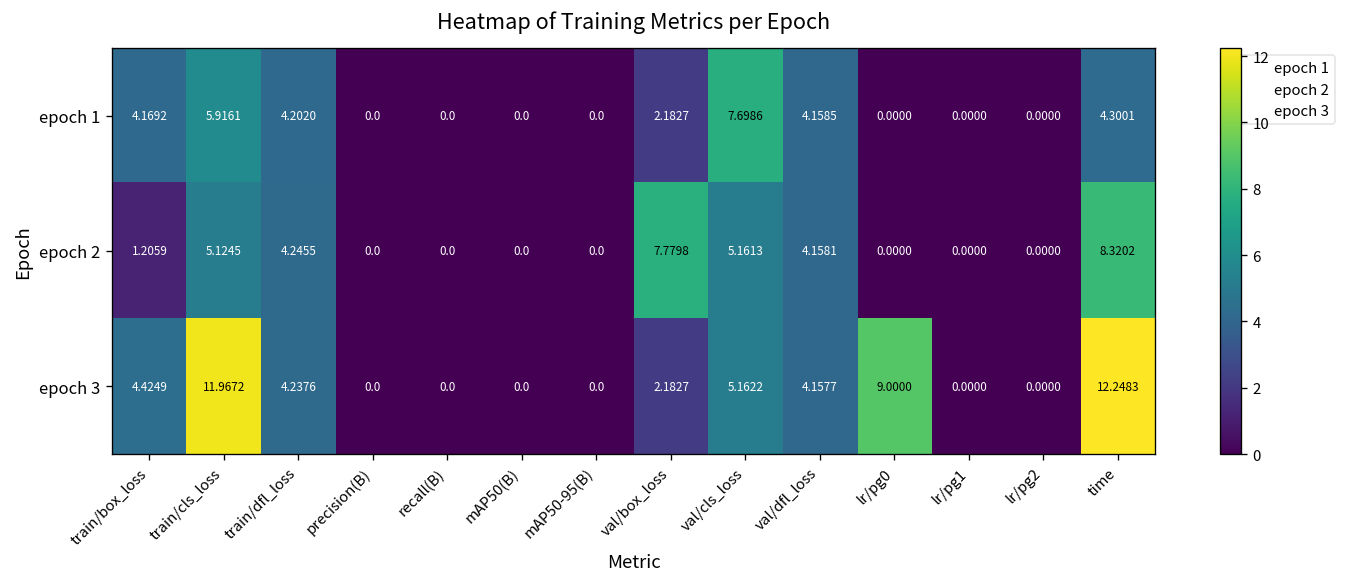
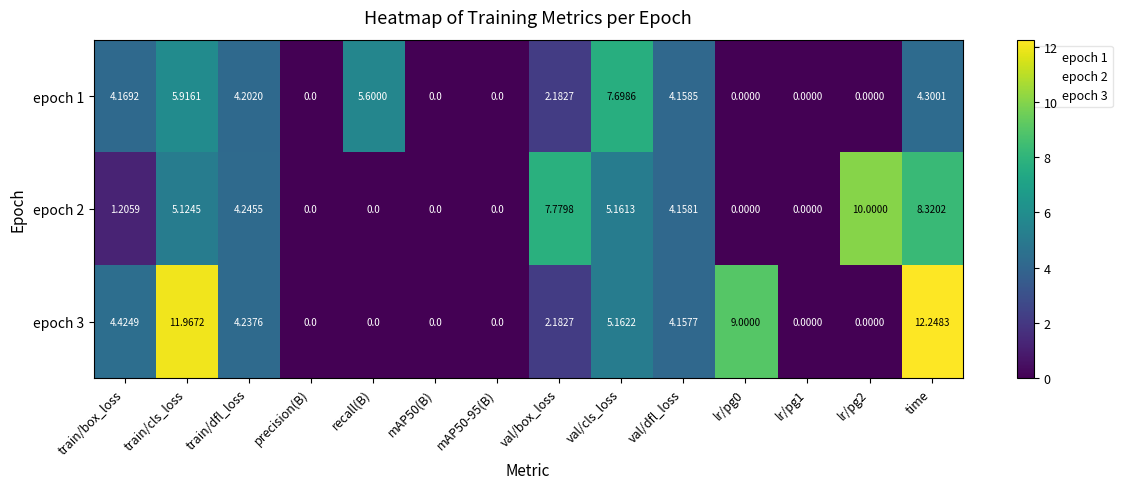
  {
    "epoch 1": {
      "train/box_loss": 4.1692,
      "train/cls_loss": 5.9161,
      "train/dfl_loss": 4.2020,
      "precision(B)": 0.0,
-     "recall(B)": 0.0,
+     "recall(B)": 5.6000,
      "mAP50(B)": 0.0,
      "mAP50-95(B)": 0.0,
      "val/box_loss": 2.1827,
      "val/cls_loss": 7.6986,
      "val/dfl_loss": 4.1585,
      "lr/pg0": 0.0000,
      "lr/pg1": 0.0000,
      "lr/pg2": 0.0000,
      "time": 4.3001
    },
    "epoch 2": {
      "train/box_loss": 1.2059,
      "train/cls_loss": 5.1245,
      "train/dfl_loss": 4.2455,
      "precision(B)": 0.0,
      "recall(B)": 0.0,
      "mAP50(B)": 0.0,
      "mAP50-95(B)": 0.0,
      "val/box_loss": 7.7798,
      "val/cls_loss": 5.1613,
      "val/dfl_loss": 4.1581,
      "lr/pg0": 0.0000,
      "lr/pg1": 0.0000,
-     "lr/pg2": 0.0000,
+     "lr/pg2": 10.0000,
      "time": 8.3202
    },
    "epoch 3": {
      "train/box_loss": 4.4249,
      "train/cls_loss": 11.9672,
      "train/dfl_loss": 4.2376,
      "precision(B)": 0.0,
      "recall(B)": 0.0,
      "mAP50(B)": 0.0,
      "mAP50-95(B)": 0.0,
      "val/box_loss": 2.1827,
      "val/cls_loss": 5.1622,
      "val/dfl_loss": 4.1577,
      "lr/pg0": 9.0000,
      "lr/pg1": 0.0000,
      "lr/pg2": 0.0000,
      "time": 12.2483
    }
  }
